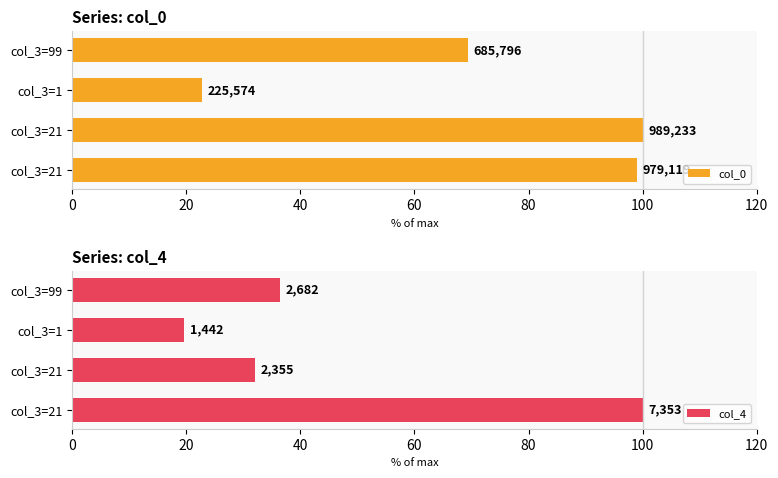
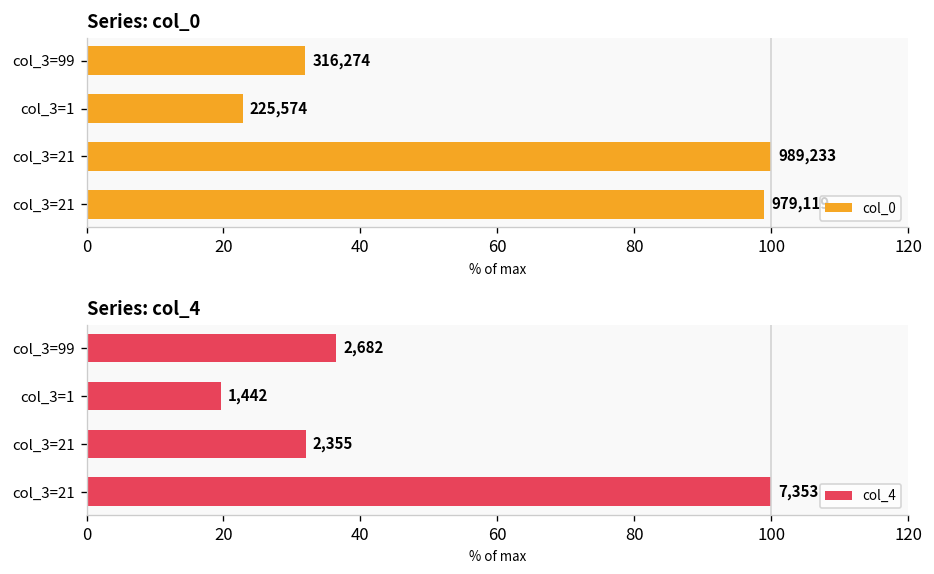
  {
    "Series: col_0": {
-     "col_3=99": "685,796"
+     "col_3=99": "316,274"
    }
  }
